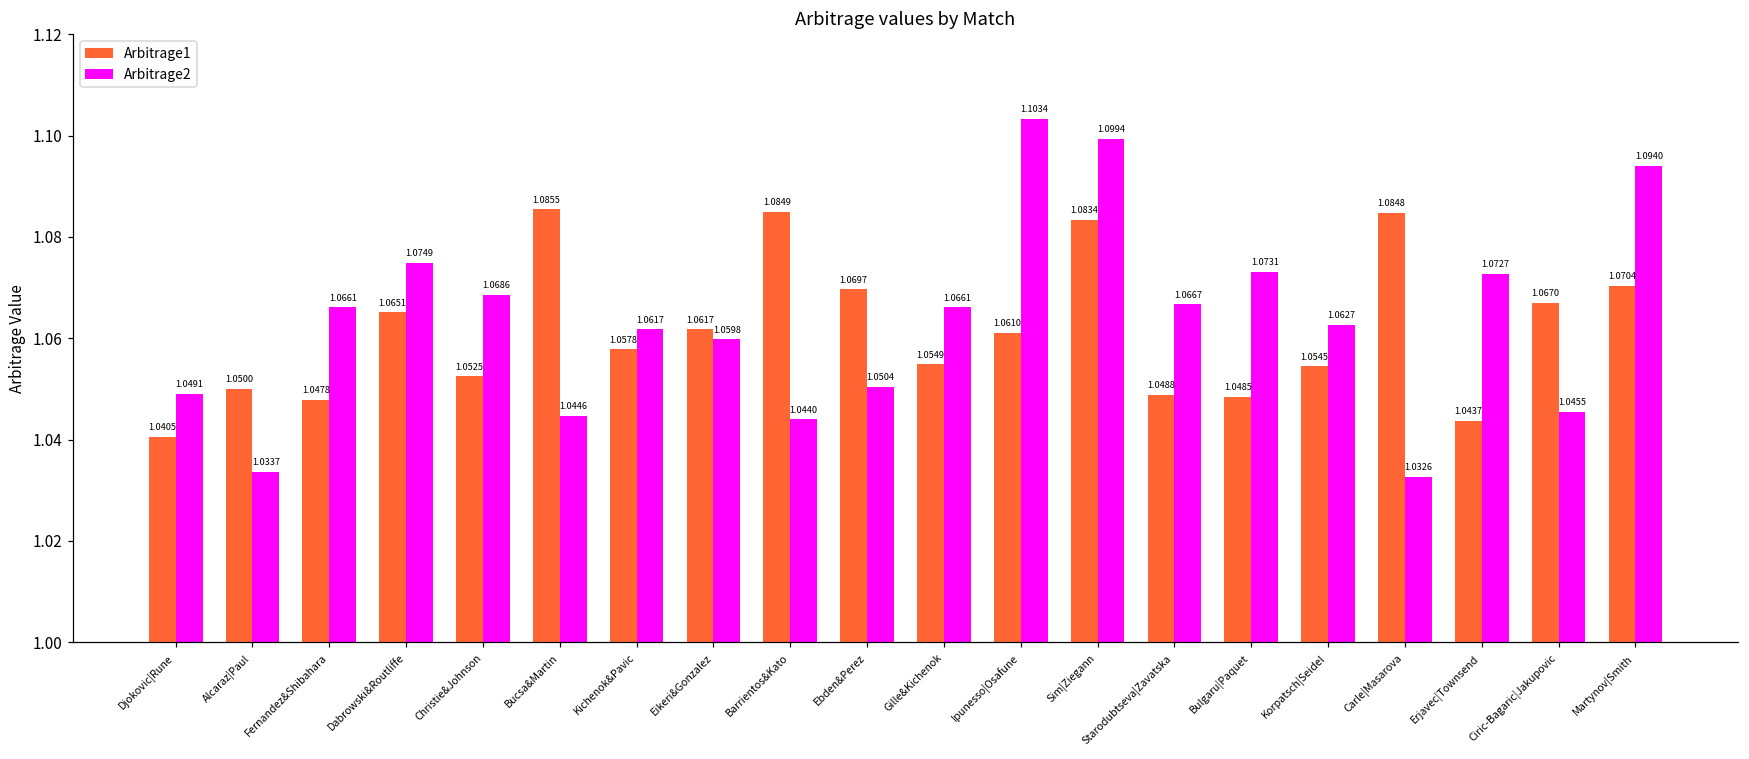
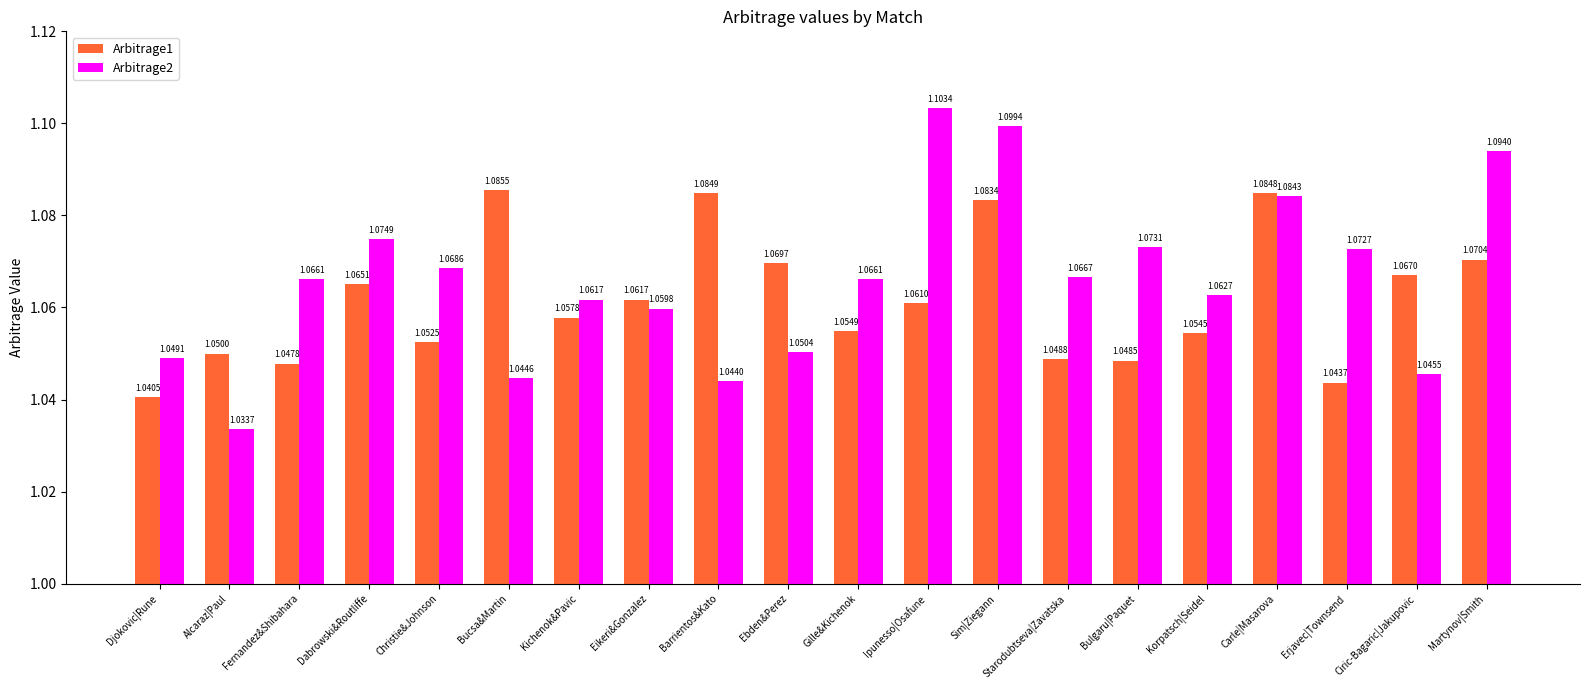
  {
    "Arbitrage1": {
      "Djokovic|Rune": 1.0405,
      "Alcaraz|Paul": 1.0500,
      "Fernandez&Shibahara": 1.0478,
      "Dabrowski&Routliffe": 1.0651,
      "Christie&Johnson": 1.0525,
      "Bucsa&Martin": 1.0855,
      "Kichenok&Pavic": 1.0578,
      "Eikeri&Gonzalez": 1.0617,
      "Barrientos&Kato": 1.0849,
      "Ebden&Perez": 1.0697,
      "Gille&Kichenok": 1.0549,
      "Ipunesso|Osafune": 1.0610,
      "Sim|Ziegann": 1.0834,
      "Starodubtseva|Zavatska": 1.0488,
      "Bulgaru|Paquet": 1.0485,
      "Korpatsch|Seidel": 1.0545,
      "Carle|Masarova": 1.0848,
      "Erjavec|Townsend": 1.0437,
      "Ciric-Bagaric|Jakupovic": 1.0670,
      "Martynov|Smith": 1.0704
    },
    "Arbitrage2": {
      "Djokovic|Rune": 1.0491,
      "Alcaraz|Paul": 1.0337,
      "Fernandez&Shibahara": 1.0661,
      "Dabrowski&Routliffe": 1.0749,
      "Christie&Johnson": 1.0686,
      "Bucsa&Martin": 1.0446,
      "Kichenok&Pavic": 1.0617,
      "Eikeri&Gonzalez": 1.0598,
      "Barrientos&Kato": 1.0440,
      "Ebden&Perez": 1.0504,
      "Gille&Kichenok": 1.0661,
      "Ipunesso|Osafune": 1.1034,
      "Sim|Ziegann": 1.0994,
      "Starodubtseva|Zavatska": 1.0667,
      "Bulgaru|Paquet": 1.0731,
      "Korpatsch|Seidel": 1.0627,
-     "Carle|Masarova": 1.0326,
+     "Carle|Masarova": 1.0843,
      "Erjavec|Townsend": 1.0727,
      "Ciric-Bagaric|Jakupovic": 1.0455,
      "Martynov|Smith": 1.0940
    }
  }
